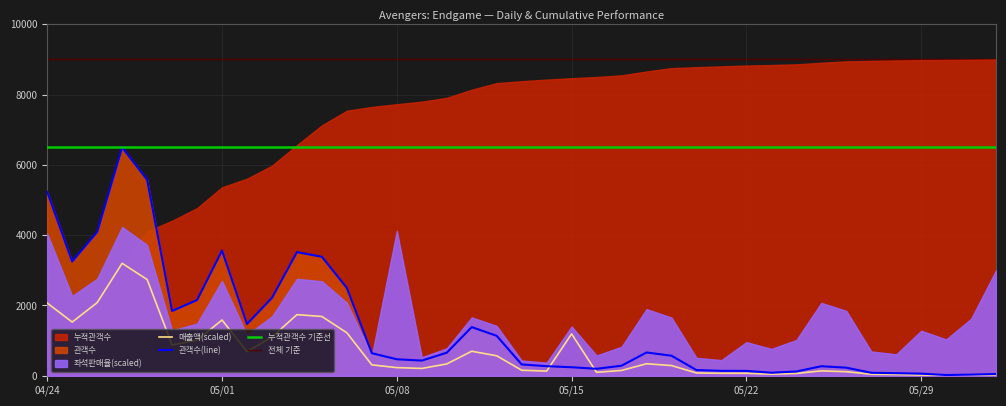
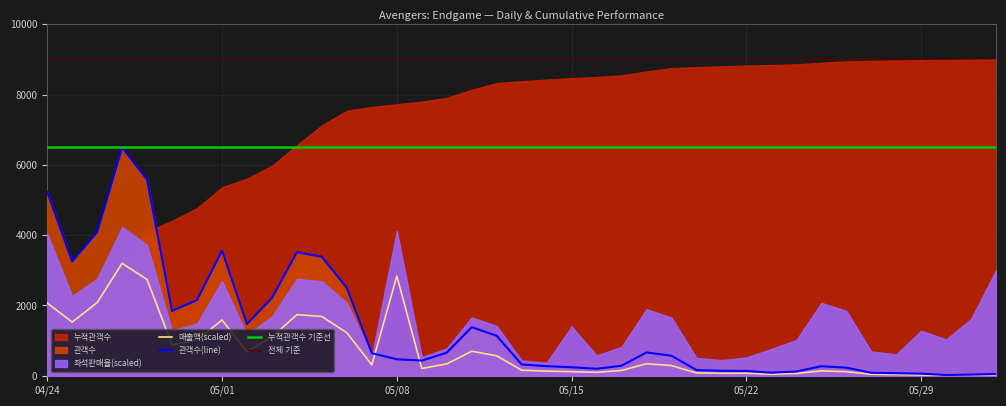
  {
    "매출액(scaled)": {
      "04/24": 2100,
      "05/01": 1600,
-     "05/08": 200,
-     "05/15": 1200
+     "05/08": 2800,
+     "05/15": 100
    },
    "좌석판매율(scaled)": {
      "04/24": 4000,
      "05/01": 2700,
      "05/08": 4100,
      "05/15": 1400,
-     "05/22": 1000,
+     "05/22": 500,
      "05/29": 1300
    }
  }
